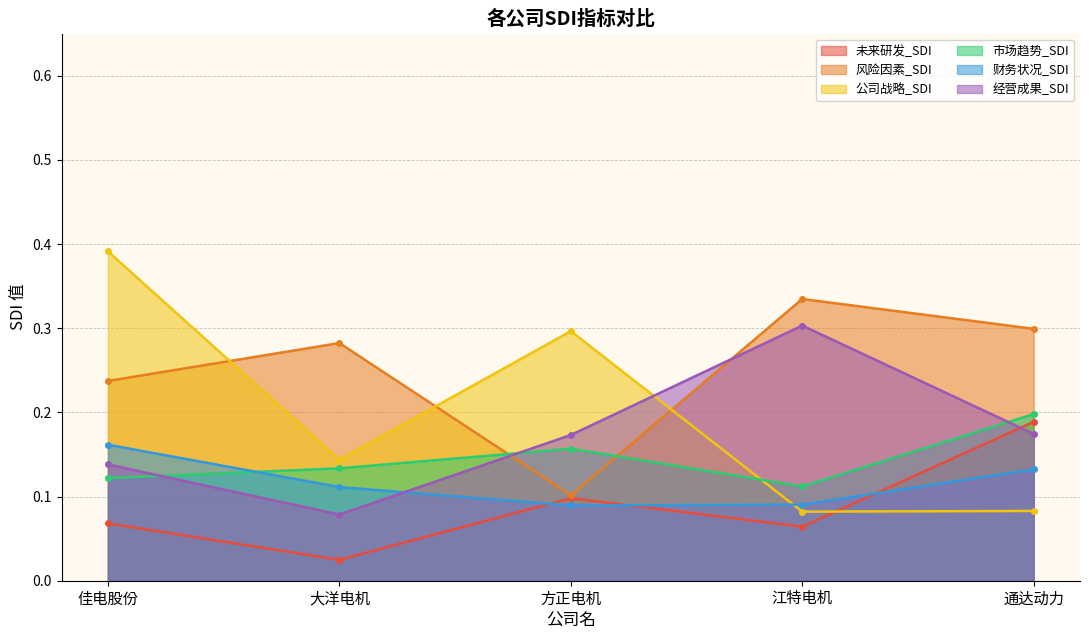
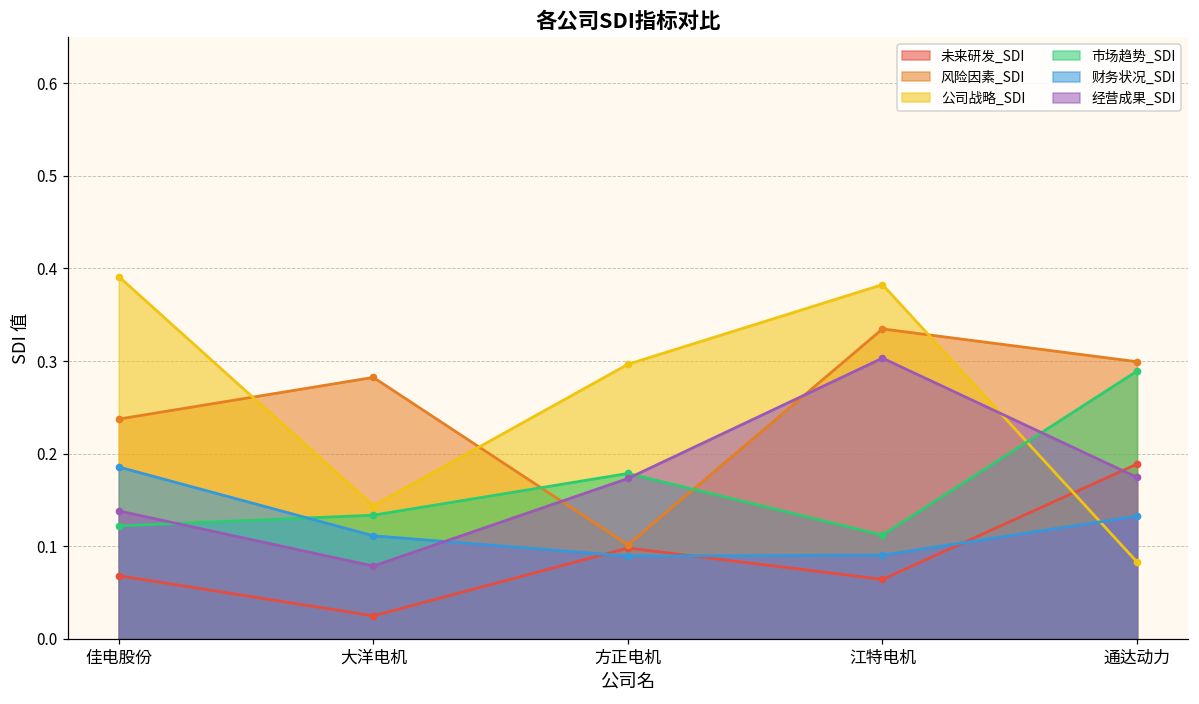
  {
    "公司战略_SDI": {
      "佳电股份": 0.39,
      "大洋电机": 0.14,
      "方正电机": 0.30,
-     "江特电机": 0.08,
+     "江特电机": 0.38,
      "通达动力": 0.08
    },
    "市场趋势_SDI": {
      "佳电股份": 0.12,
      "大洋电机": 0.13,
-     "方正电机": 0.16,
+     "方正电机": 0.18,
      "江特电机": 0.11,
-     "通达动力": 0.20
+     "通达动力": 0.29
    },
    "财务状况_SDI": {
-     "佳电股份": 0.16,
+     "佳电股份": 0.19,
      "大洋电机": 0.11,
      "方正电机": 0.09,
      "江特电机": 0.09,
      "通达动力": 0.13
    },
    "经营成果_SDI": {
      "佳电股份": 0.14,
      "大洋电机": 0.08,
      "方正电机": 0.17,
      "江特电机": 0.30,
      "通达动力": 0.17
    }
  }
